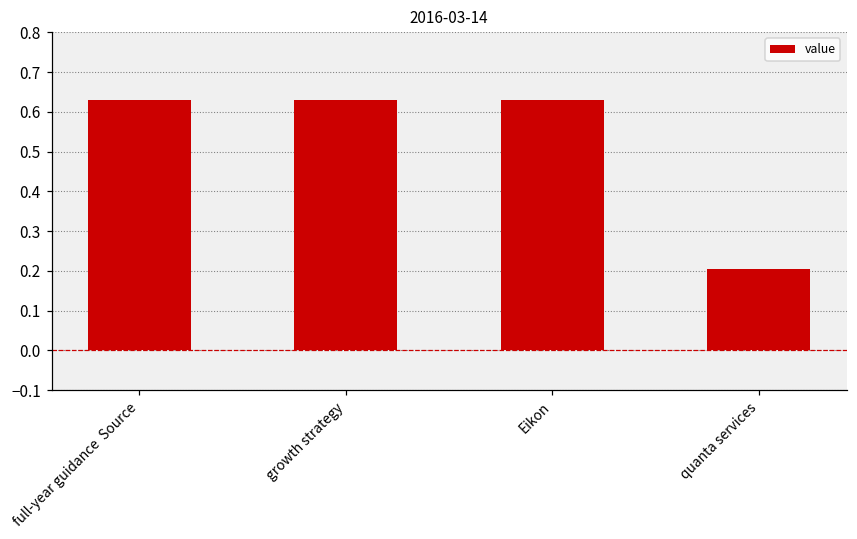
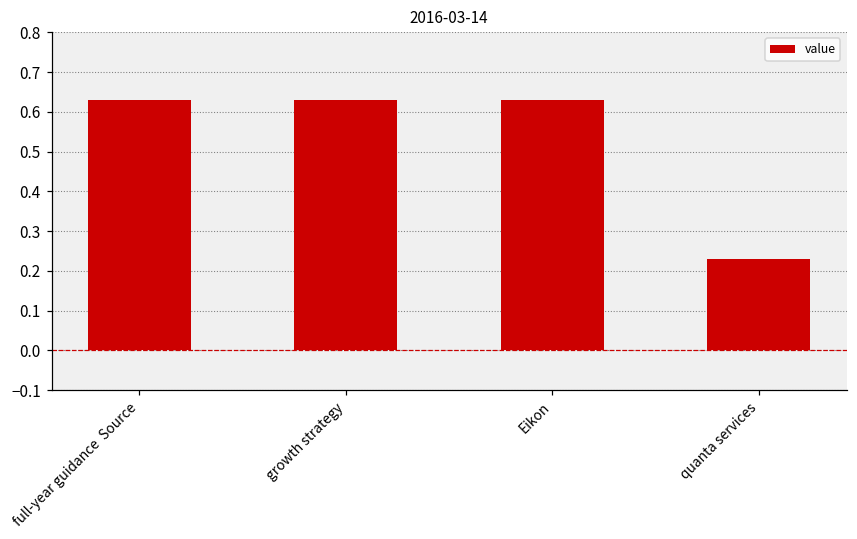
  {
    "full-year guidance Source": 0.63,
    "growth strategy": 0.63,
    "Eikon": 0.63,
-   "quanta services": 0.20
+   "quanta services": 0.23
  }
